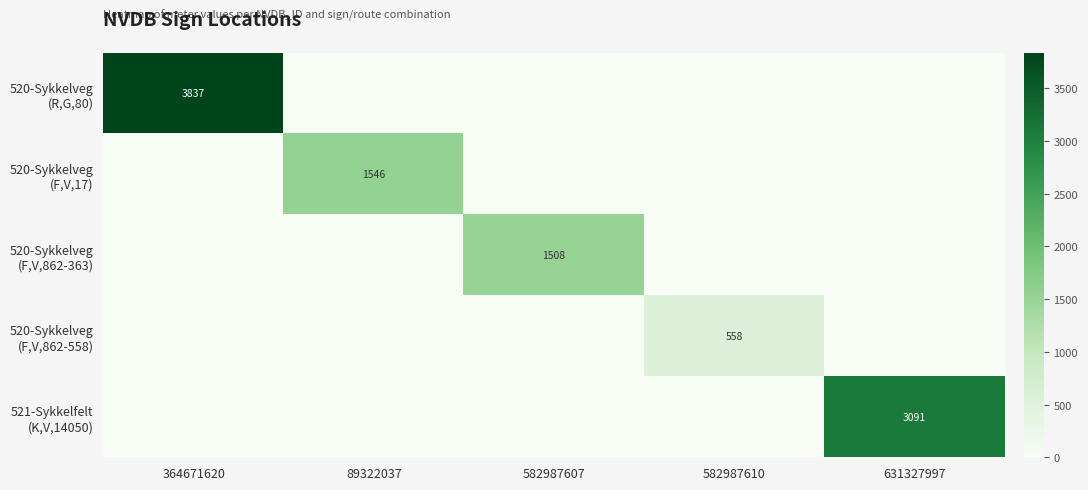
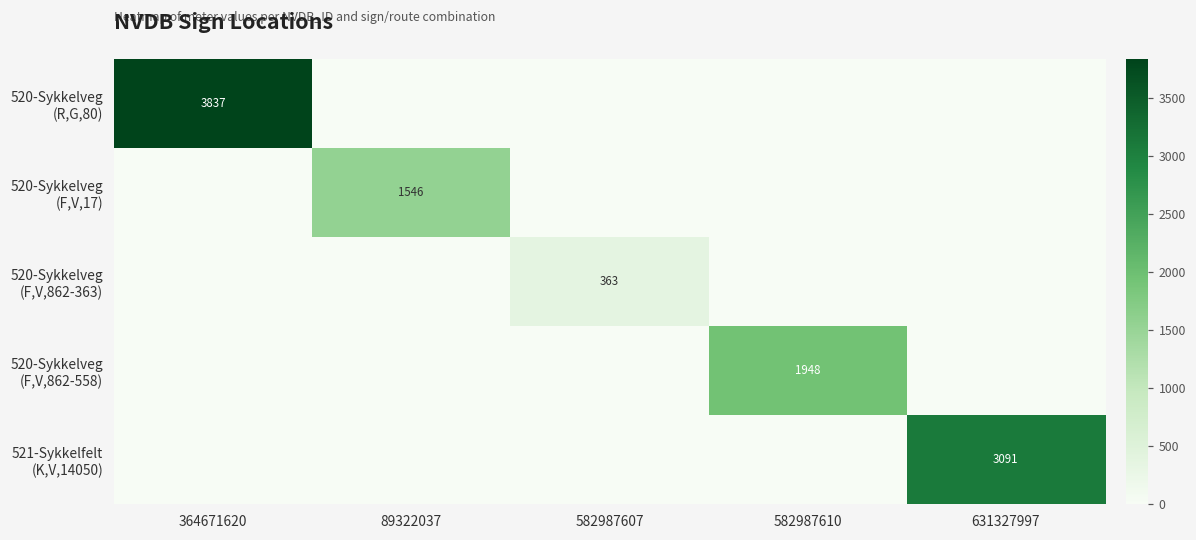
  {
    "520-Sykkelveg (R,G,80)": {
      "364671620": 3837
    },
    "520-Sykkelveg (F,V,17)": {
      "89322037": 1546
    },
    "520-Sykkelveg (F,V,862-363)": {
-     "582987607": 1508
+     "582987607": 363
    },
    "520-Sykkelveg (F,V,862-558)": {
-     "582987610": 558
+     "582987610": 1948
    },
    "521-Sykkelfelt (K,V,14050)": {
      "631327997": 3091
    }
  }
